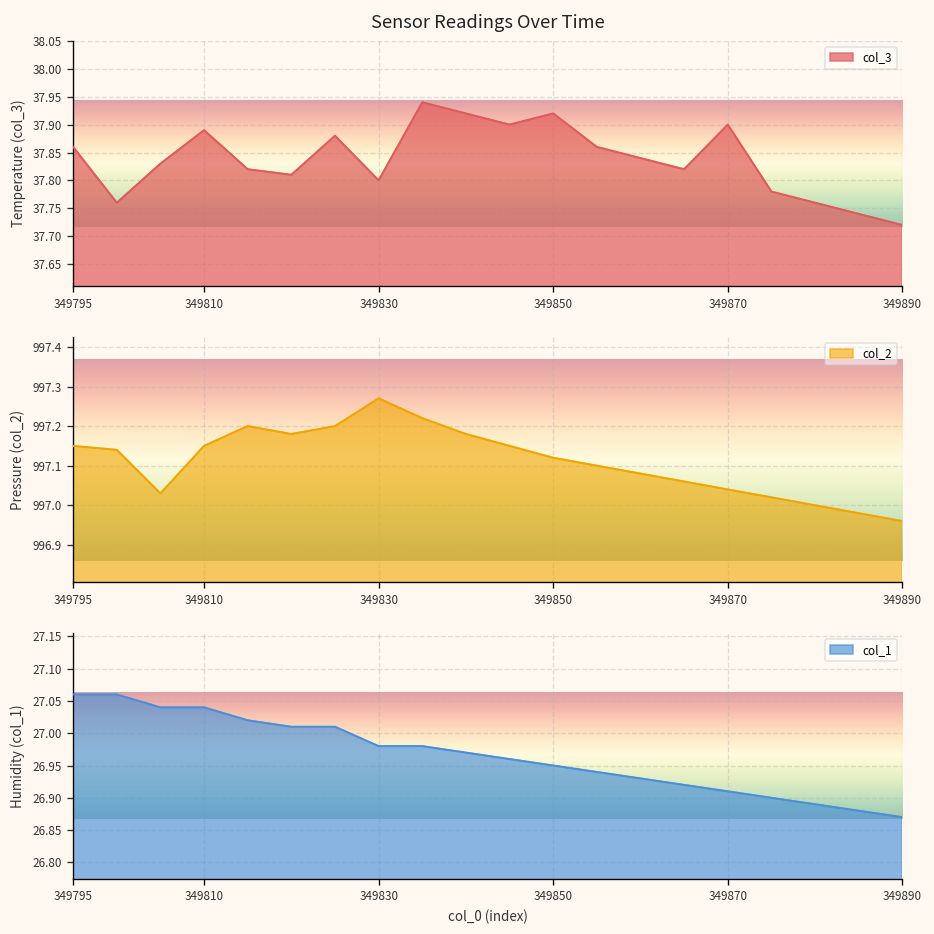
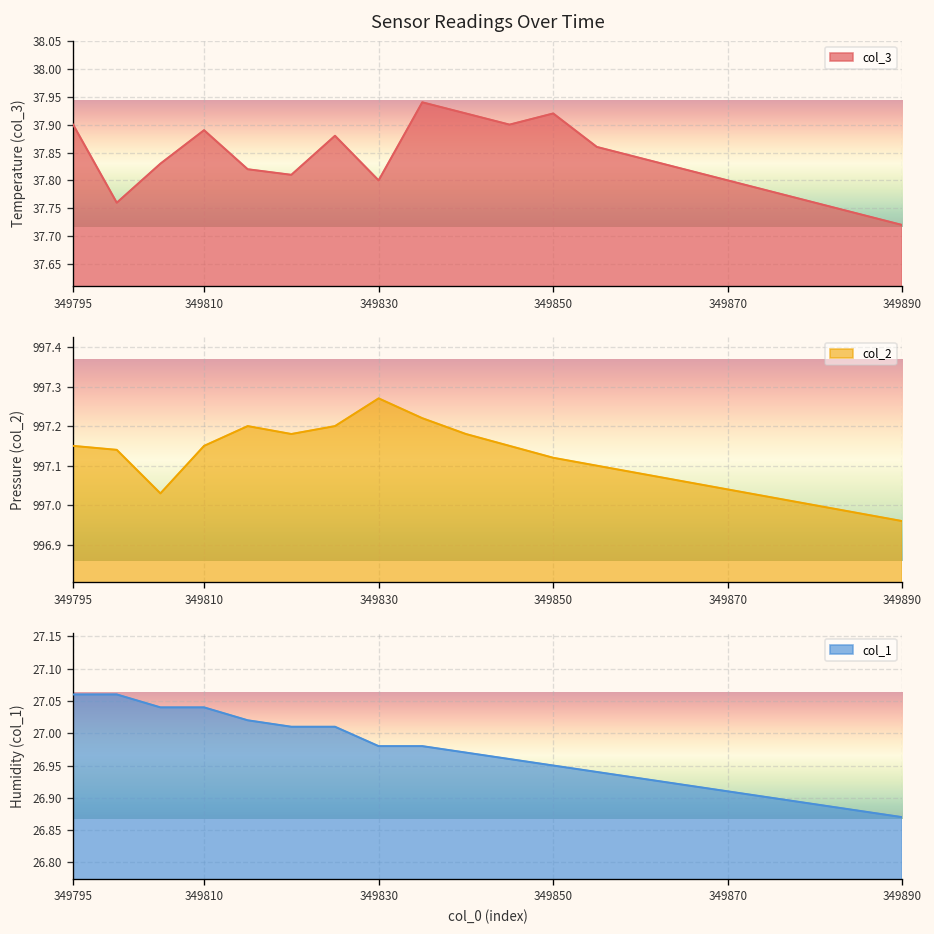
  {
    "Sensor Readings Over Time": {
-     "349795": 37.86,
+     "349795": 37.90,
      "349810": 37.89,
      "349830": 37.80,
      "349850": 37.92,
-     "349870": 37.9,
+     "349870": 37.8,
      "349890": 37.72
    }
  }
